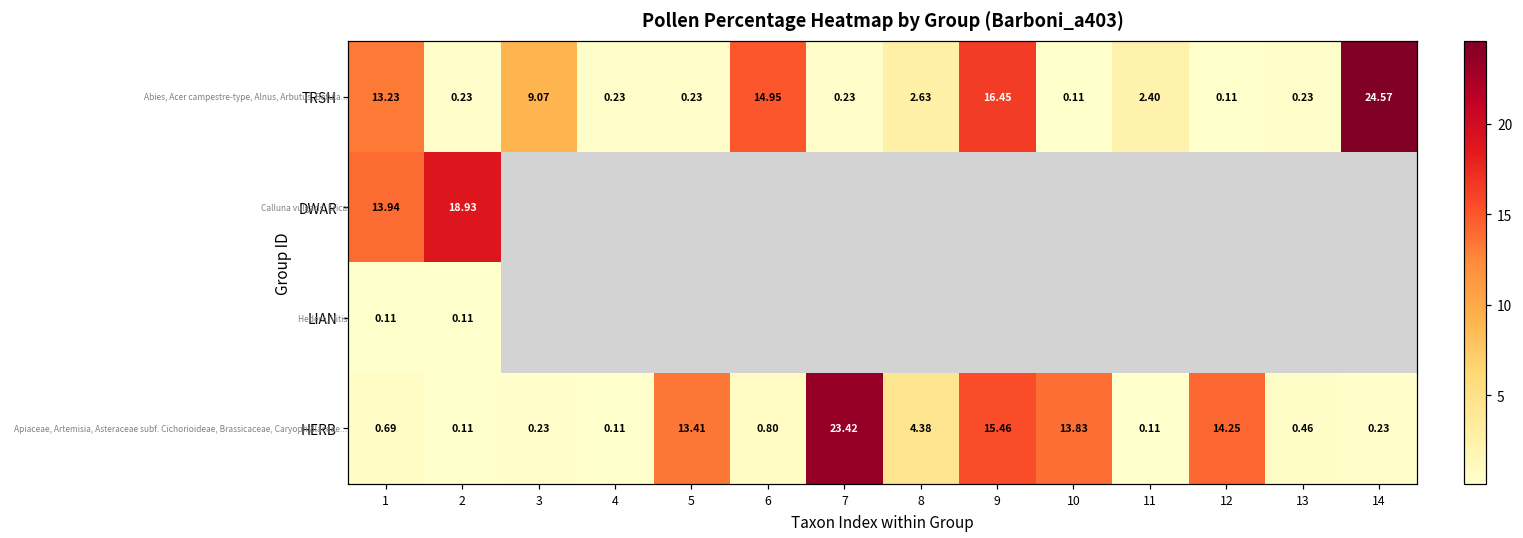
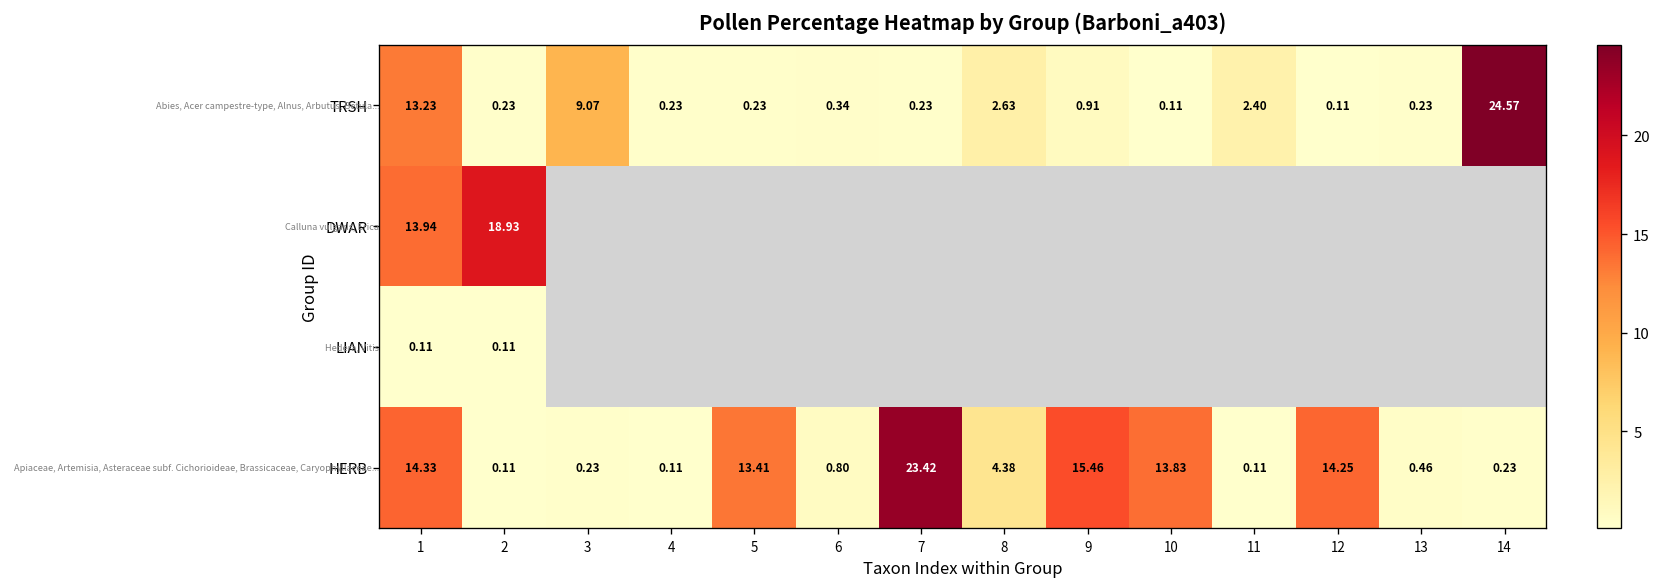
  {
    "TRSH": {
      "1": 13.23,
      "2": 0.23,
      "3": 9.07,
      "4": 0.23,
      "5": 0.23,
-     "6": 14.95,
+     "6": 0.34,
      "7": 0.23,
      "8": 2.63,
-     "9": 16.45,
+     "9": 0.91,
      "10": 0.11,
      "11": 2.40,
      "12": 0.11,
      "13": 0.23,
      "14": 24.57
    },
    "DWAR": {
      "1": 13.94,
      "2": 18.93
    },
    "LIAN": {
      "1": 0.11,
      "2": 0.11
    },
    "HERB": {
-     "1": 0.69,
+     "1": 14.33,
      "2": 0.11,
      "3": 0.23,
      "4": 0.11,
      "5": 13.41,
      "6": 0.80,
      "7": 23.42,
      "8": 4.38,
      "9": 15.46,
      "10": 13.83,
      "11": 0.11,
      "12": 14.25,
      "13": 0.46,
      "14": 0.23
    }
  }
